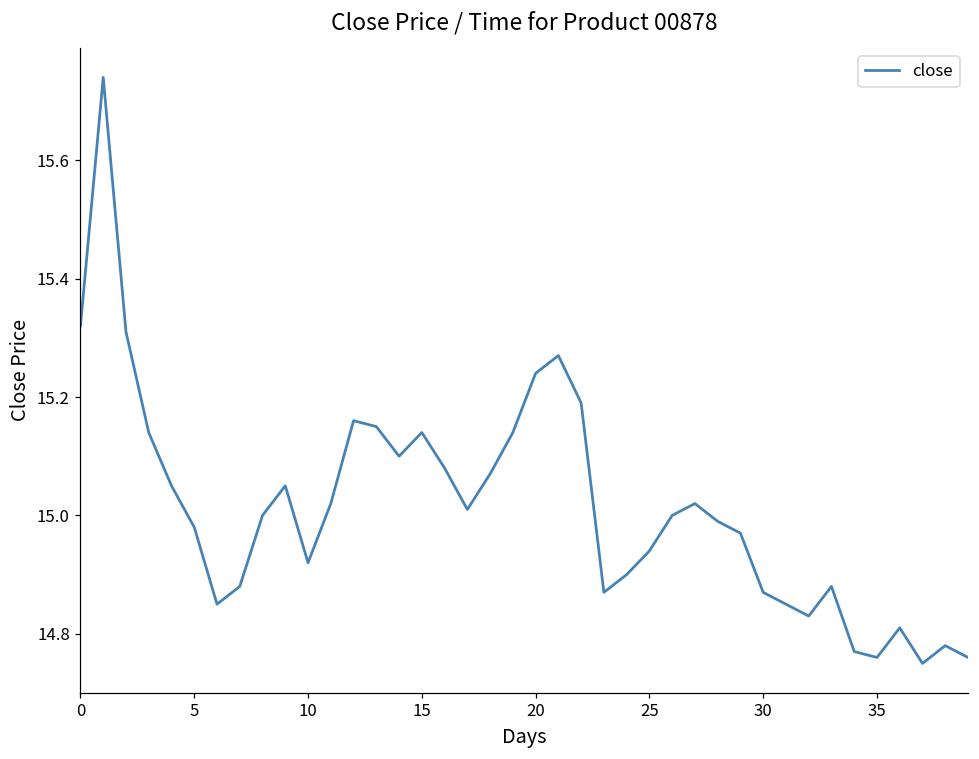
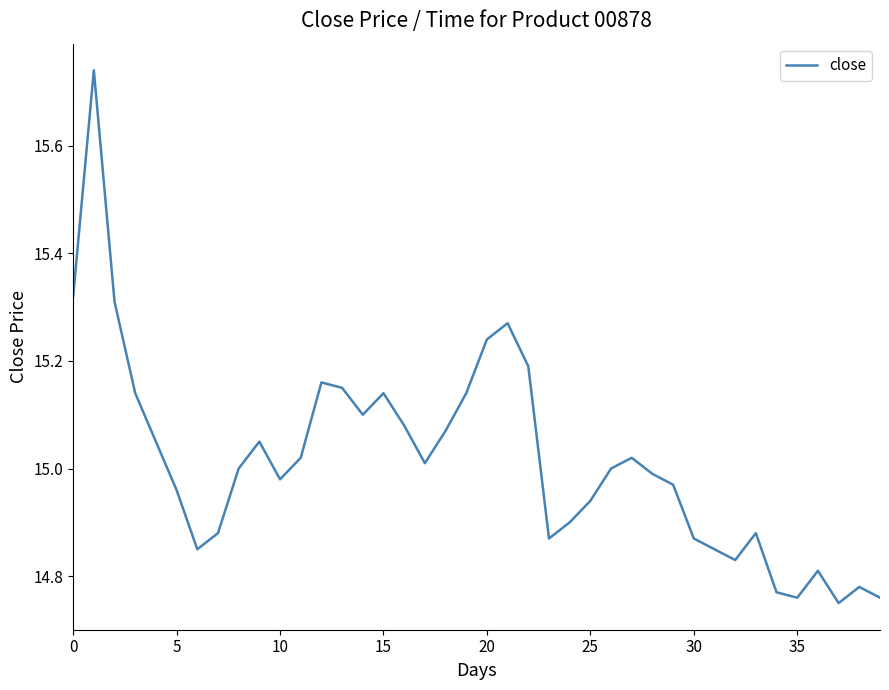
  {
    "0": 15.32,
-   "5": 14.98,
-   "10": 14.92,
+   "5": 14.96,
+   "10": 14.98,
    "15": 15.14,
    "20": 15.24,
    "25": 14.94,
    "30": 14.87,
    "35": 14.76
  }
